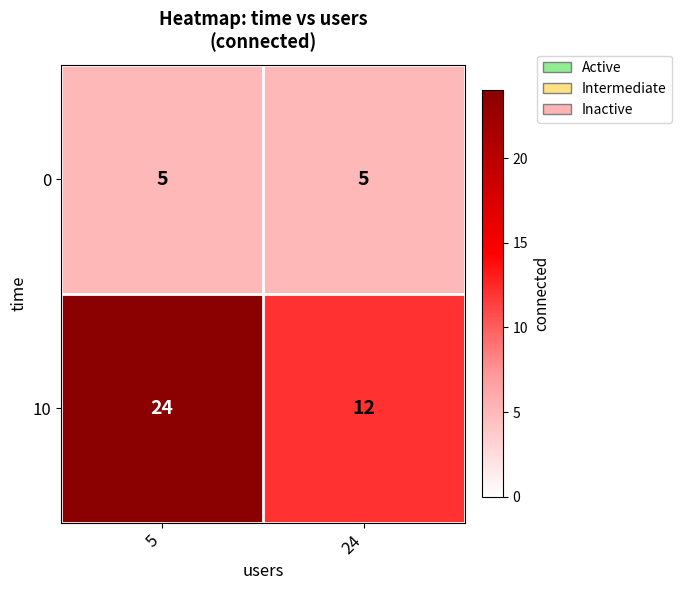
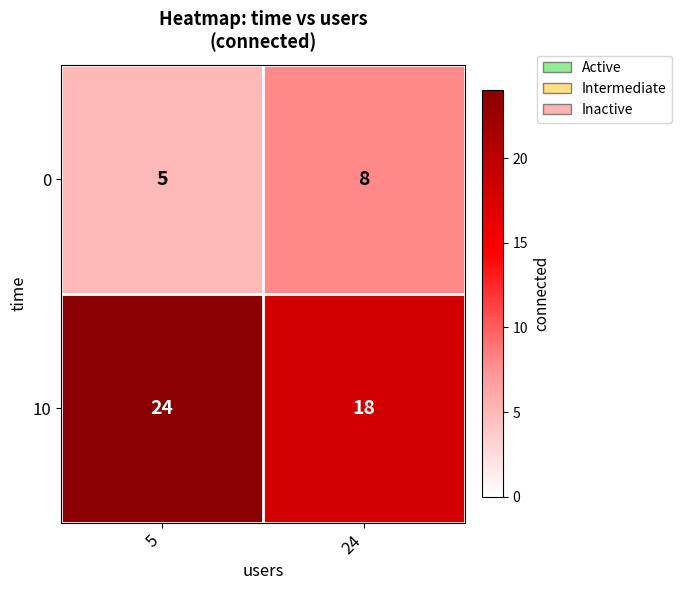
  {
    "0": {
      "5": 5,
-     "24": 5
+     "24": 8
    },
    "10": {
      "5": 24,
-     "24": 12
+     "24": 18
    }
  }
